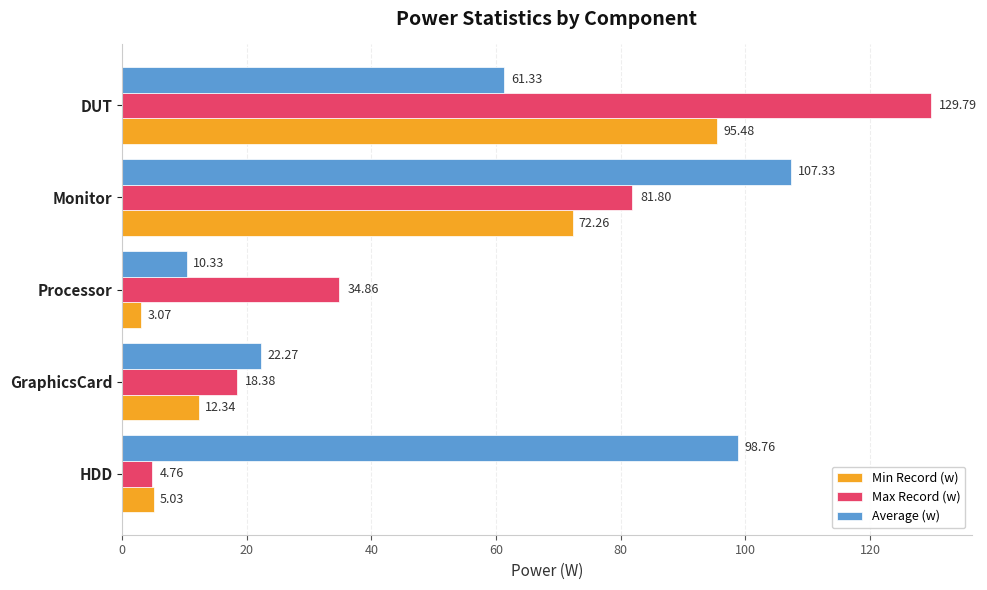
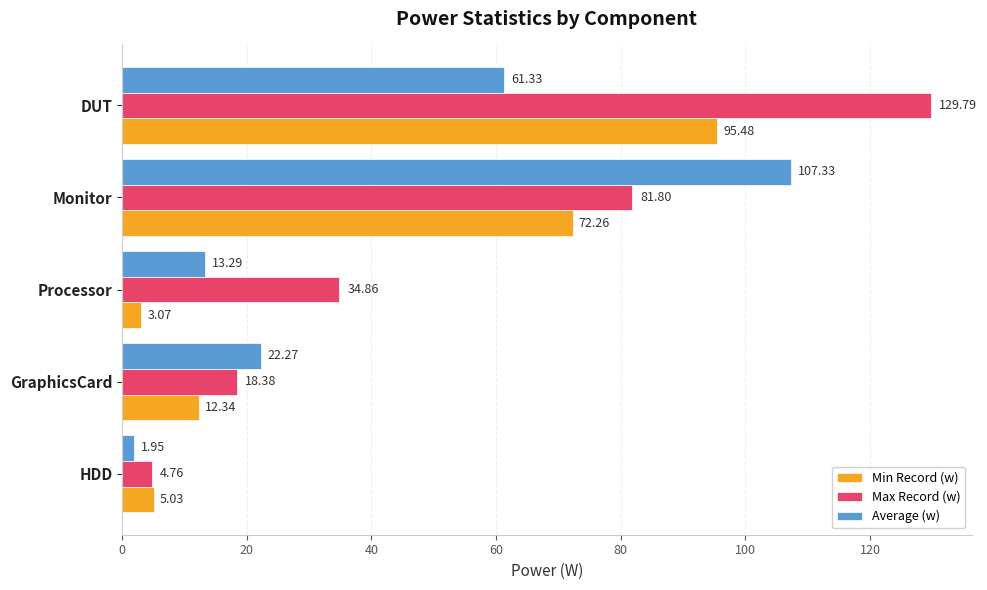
  {
    "Min Record (w)": {
      "DUT": 95.48,
      "Monitor": 72.26,
      "Processor": 3.07,
      "GraphicsCard": 12.34,
      "HDD": 5.03
    },
    "Max Record (w)": {
      "DUT": 129.79,
      "Monitor": 81.80,
      "Processor": 34.86,
      "GraphicsCard": 18.38,
      "HDD": 4.76
    },
    "Average (w)": {
      "DUT": 61.33,
      "Monitor": 107.33,
-     "Processor": 10.33,
+     "Processor": 13.29,
      "GraphicsCard": 22.27,
-     "HDD": 98.76
+     "HDD": 1.95
    }
  }
